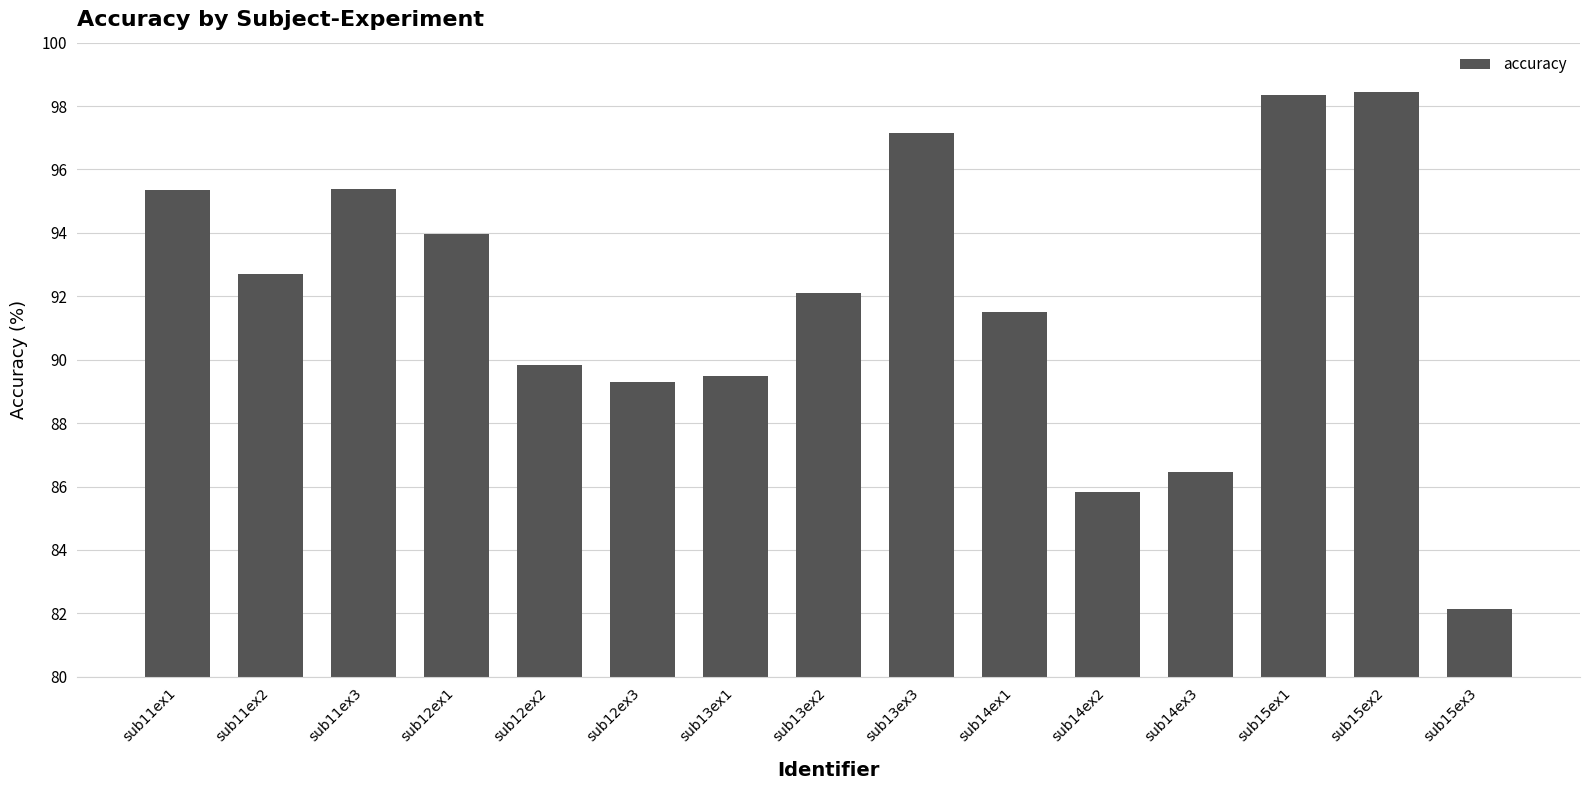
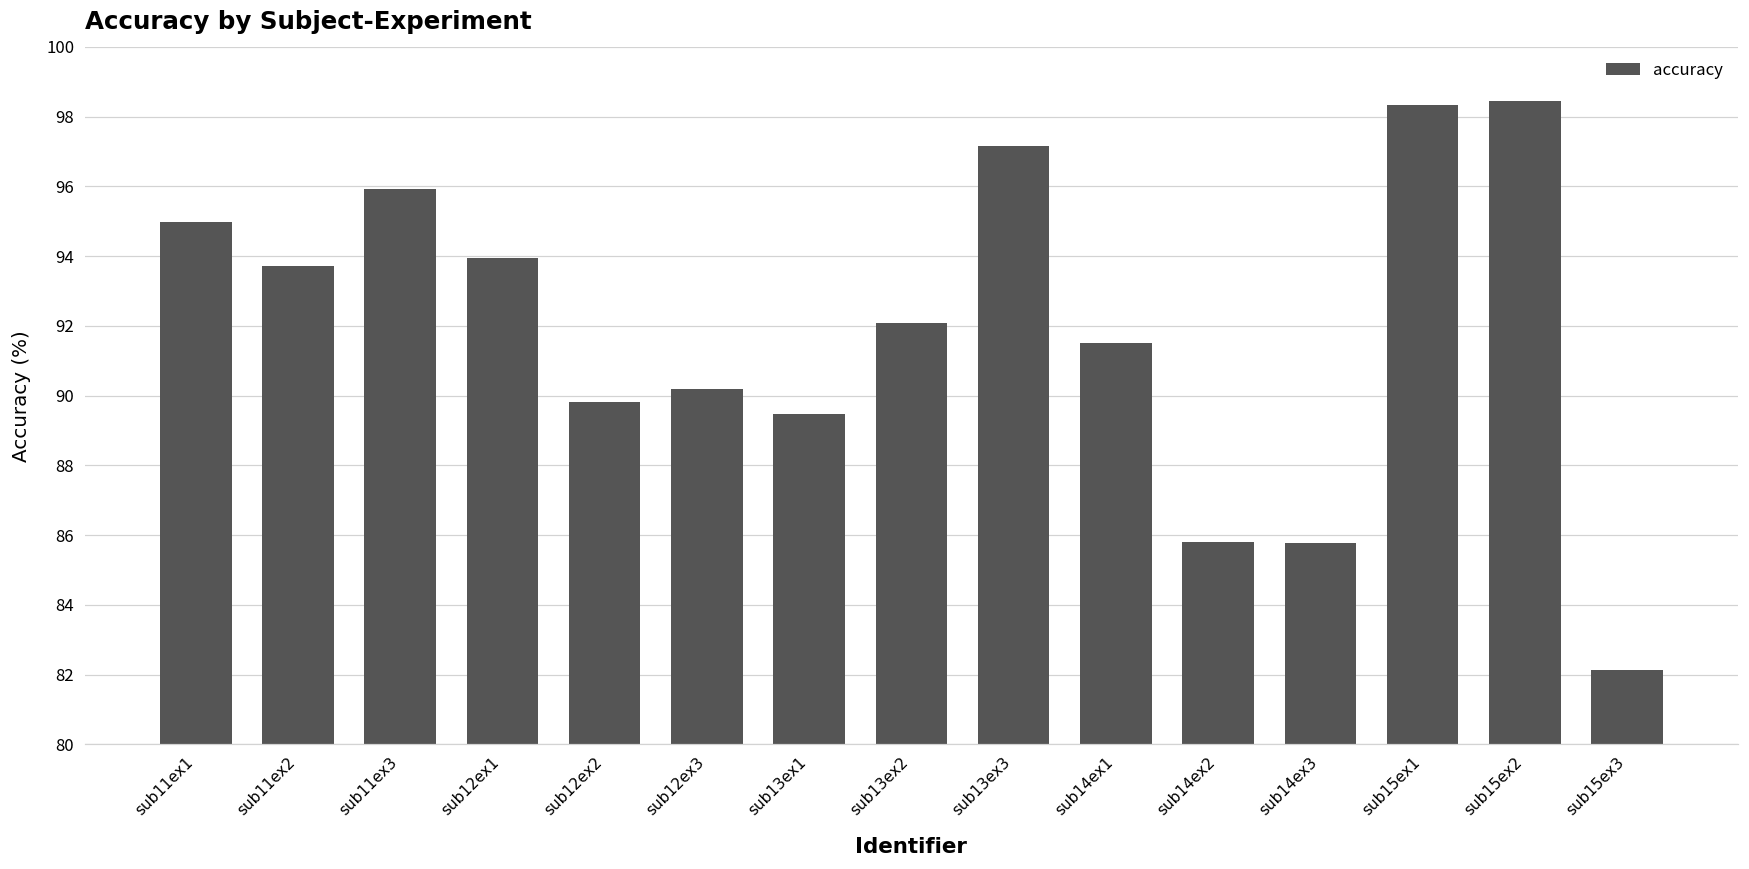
  {
-   "sub11ex1": 95.3,
-   "sub11ex2": 92.7,
-   "sub11ex3": 95.4,
+   "sub11ex1": 95.0,
+   "sub11ex2": 93.7,
+   "sub11ex3": 95.9,
    "sub12ex1": 94.0,
    "sub12ex2": 89.8,
-   "sub12ex3": 89.3,
+   "sub12ex3": 90.2,
    "sub13ex1": 89.5,
    "sub13ex2": 92.1,
    "sub13ex3": 97.1,
    "sub14ex1": 91.5,
    "sub14ex2": 85.8,
-   "sub14ex3": 86.5,
+   "sub14ex3": 85.8,
    "sub15ex1": 98.3,
    "sub15ex2": 98.4,
    "sub15ex3": 82.1
  }
